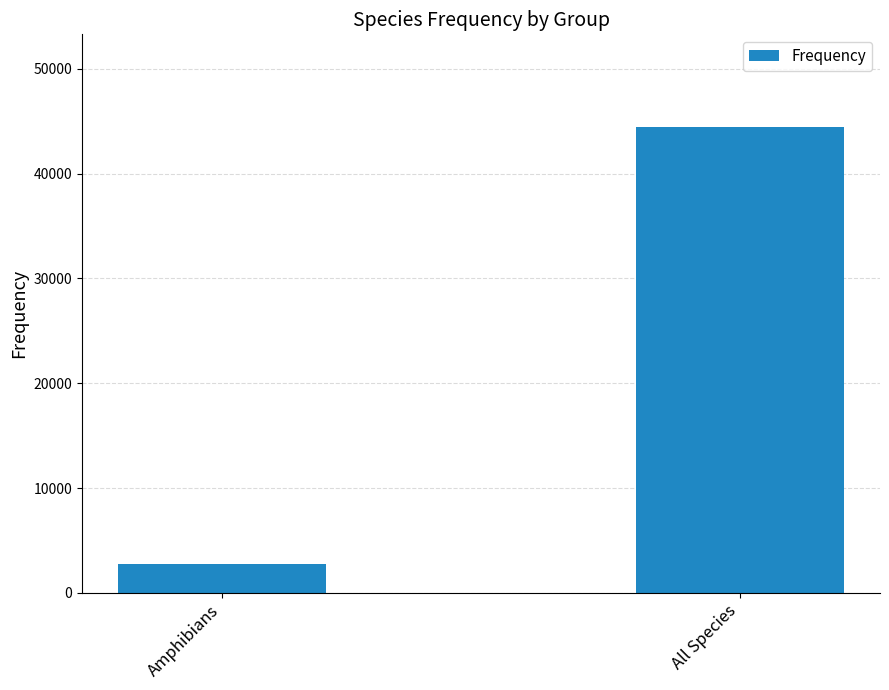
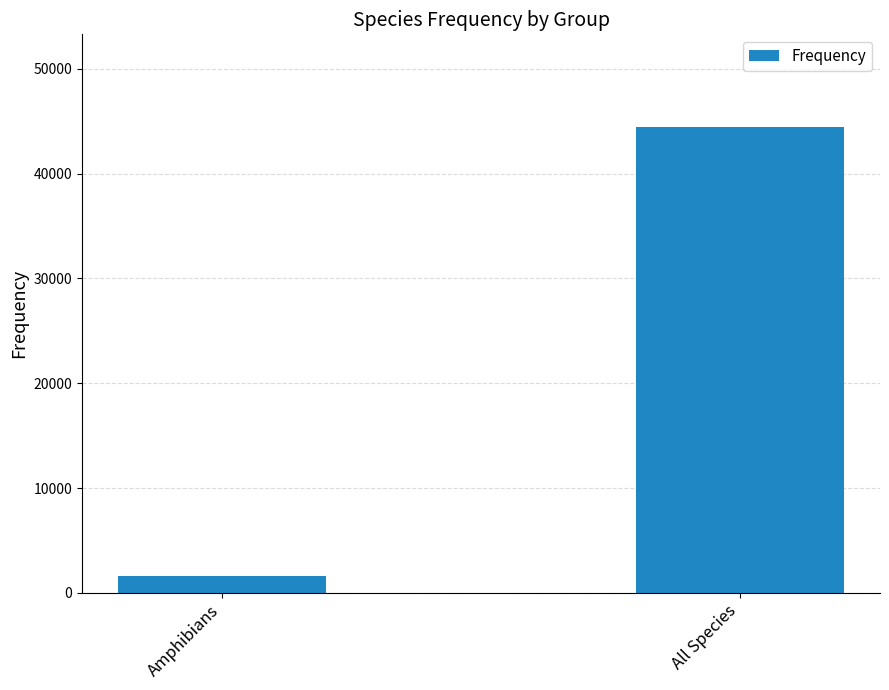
  {
-   "Amphibians": 2800,
+   "Amphibians": 1700,
    "All Species": 44400
  }
